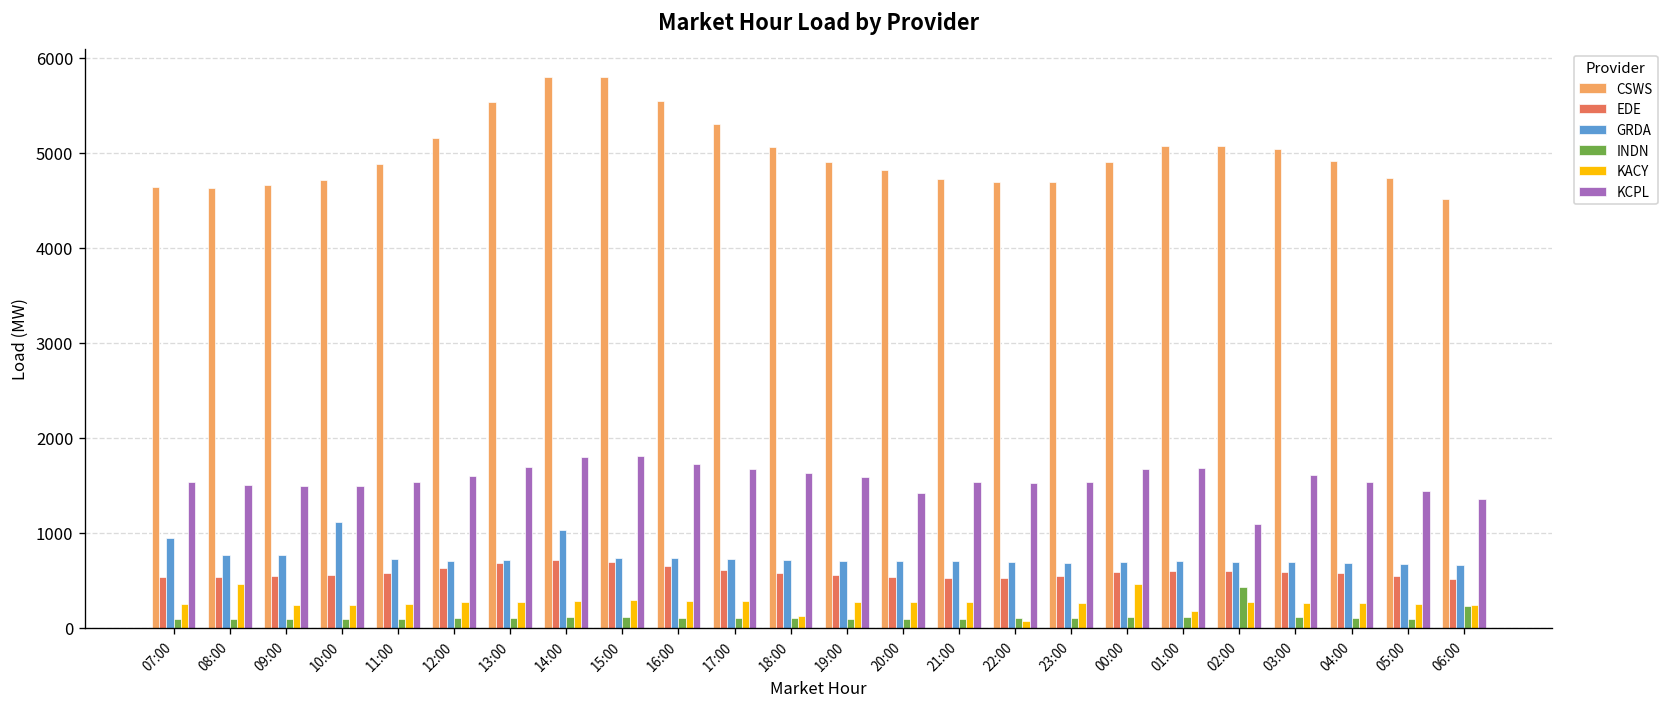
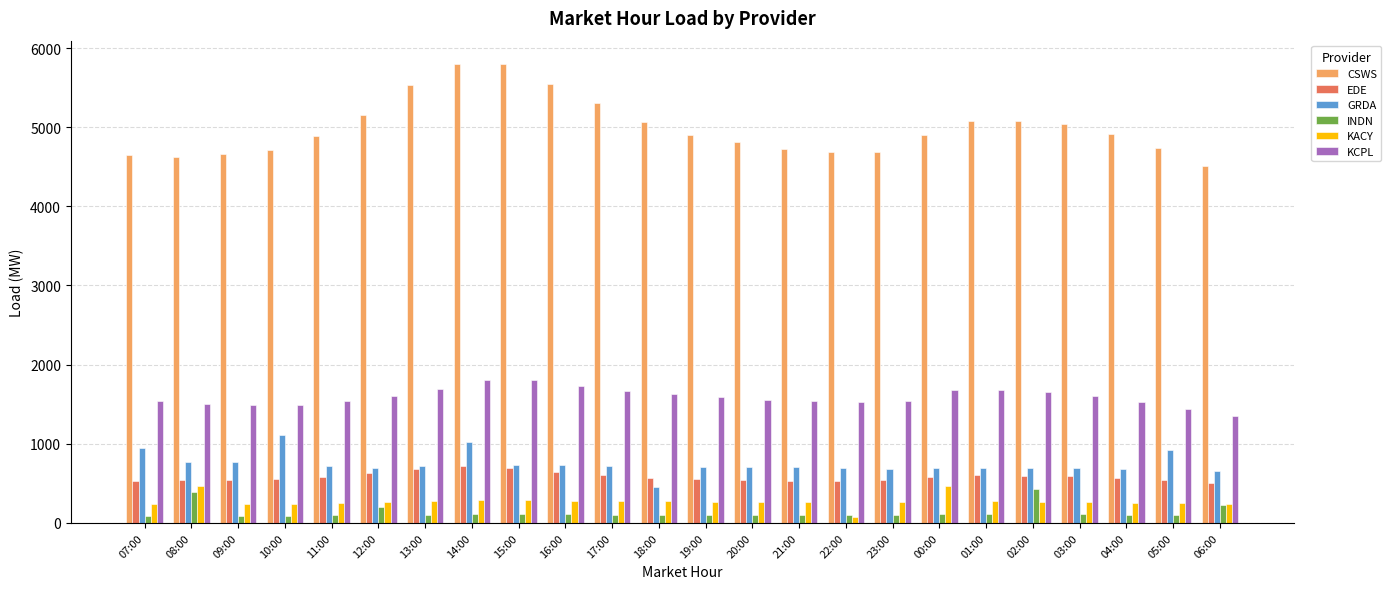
  {
    "GRDA": {
      "07:00": 900,
      "08:00": 800,
      "09:00": 800,
      "10:00": 1100,
      "11:00": 700,
      "12:00": 700,
      "13:00": 700,
      "14:00": 1000,
      "15:00": 700,
      "16:00": 700,
      "17:00": 700,
-     "18:00": 700,
+     "18:00": 500,
      "19:00": 700,
      "20:00": 700,
      "21:00": 700,
      "22:00": 700,
      "23:00": 700,
      "00:00": 700,
      "01:00": 700,
      "02:00": 700,
      "03:00": 700,
      "04:00": 700,
-     "05:00": 700,
+     "05:00": 900,
      "06:00": 700
    },
    "INDN": {
      "07:00": 100,
-     "08:00": 100,
+     "08:00": 400,
      "09:00": 100,
      "10:00": 100,
      "11:00": 100,
-     "12:00": 100,
+     "12:00": 200,
      "13:00": 100,
      "14:00": 100,
      "15:00": 100,
      "16:00": 100,
      "17:00": 100,
      "18:00": 100,
      "19:00": 100,
      "20:00": 100,
      "21:00": 100,
      "22:00": 100,
      "23:00": 100,
      "00:00": 100,
      "01:00": 100,
      "02:00": 400,
      "03:00": 100,
      "04:00": 100,
      "05:00": 100,
      "06:00": 200
    },
    "KACY": {
      "07:00": 200,
      "08:00": 500,
      "09:00": 200,
      "10:00": 200,
      "11:00": 200,
      "12:00": 300,
      "13:00": 300,
      "14:00": 300,
      "15:00": 300,
      "16:00": 300,
      "17:00": 300,
-     "18:00": 100,
+     "18:00": 300,
      "19:00": 300,
      "20:00": 300,
      "21:00": 300,
      "22:00": 100,
      "23:00": 300,
      "00:00": 500,
-     "01:00": 200,
+     "01:00": 300,
      "02:00": 300,
      "03:00": 300,
      "04:00": 300,
      "05:00": 300,
      "06:00": 200
    },
    "KCPL": {
      "07:00": 1500,
      "08:00": 1500,
      "09:00": 1500,
      "10:00": 1500,
      "11:00": 1500,
      "12:00": 1600,
      "13:00": 1700,
      "14:00": 1800,
      "15:00": 1800,
      "16:00": 1700,
      "17:00": 1700,
      "18:00": 1600,
      "19:00": 1600,
-     "20:00": 1400,
+     "20:00": 1600,
      "21:00": 1500,
      "22:00": 1500,
      "23:00": 1500,
      "00:00": 1700,
      "01:00": 1700,
-     "02:00": 1100,
+     "02:00": 1700,
      "03:00": 1600,
      "04:00": 1500,
      "05:00": 1400,
      "06:00": 1400
    }
  }
